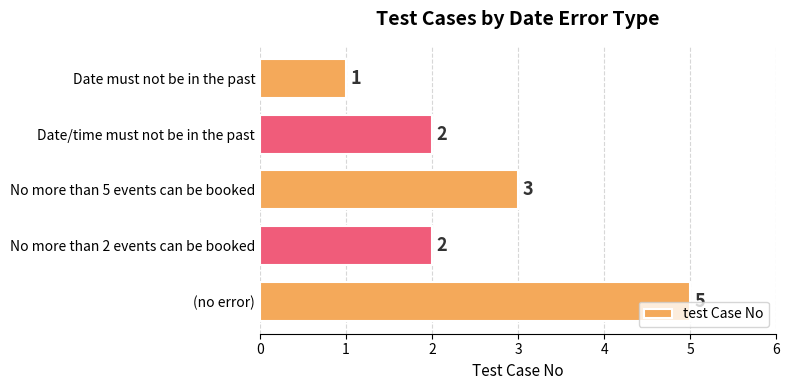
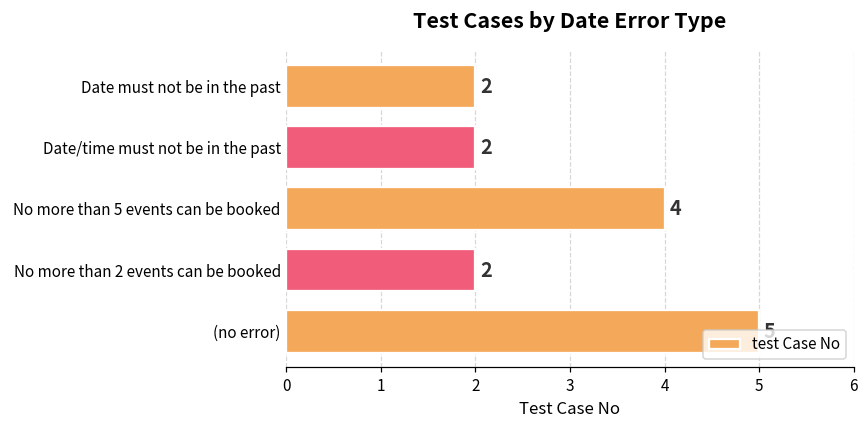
  {
-   "Date must not be in the past": 1,
+   "Date must not be in the past": 2,
    "Date/time must not be in the past": 2,
-   "No more than 5 events can be booked": 3,
+   "No more than 5 events can be booked": 4,
    "No more than 2 events can be booked": 2
  }
